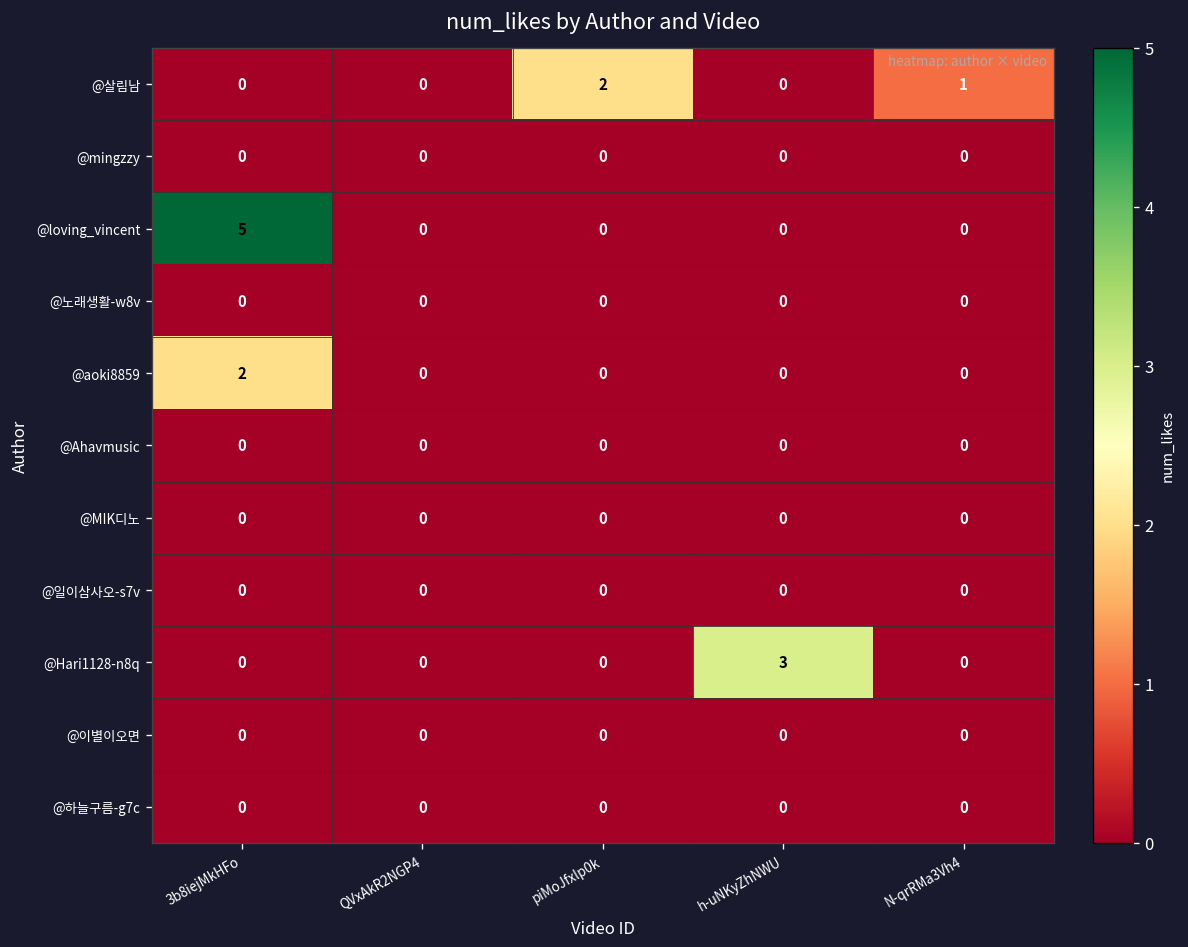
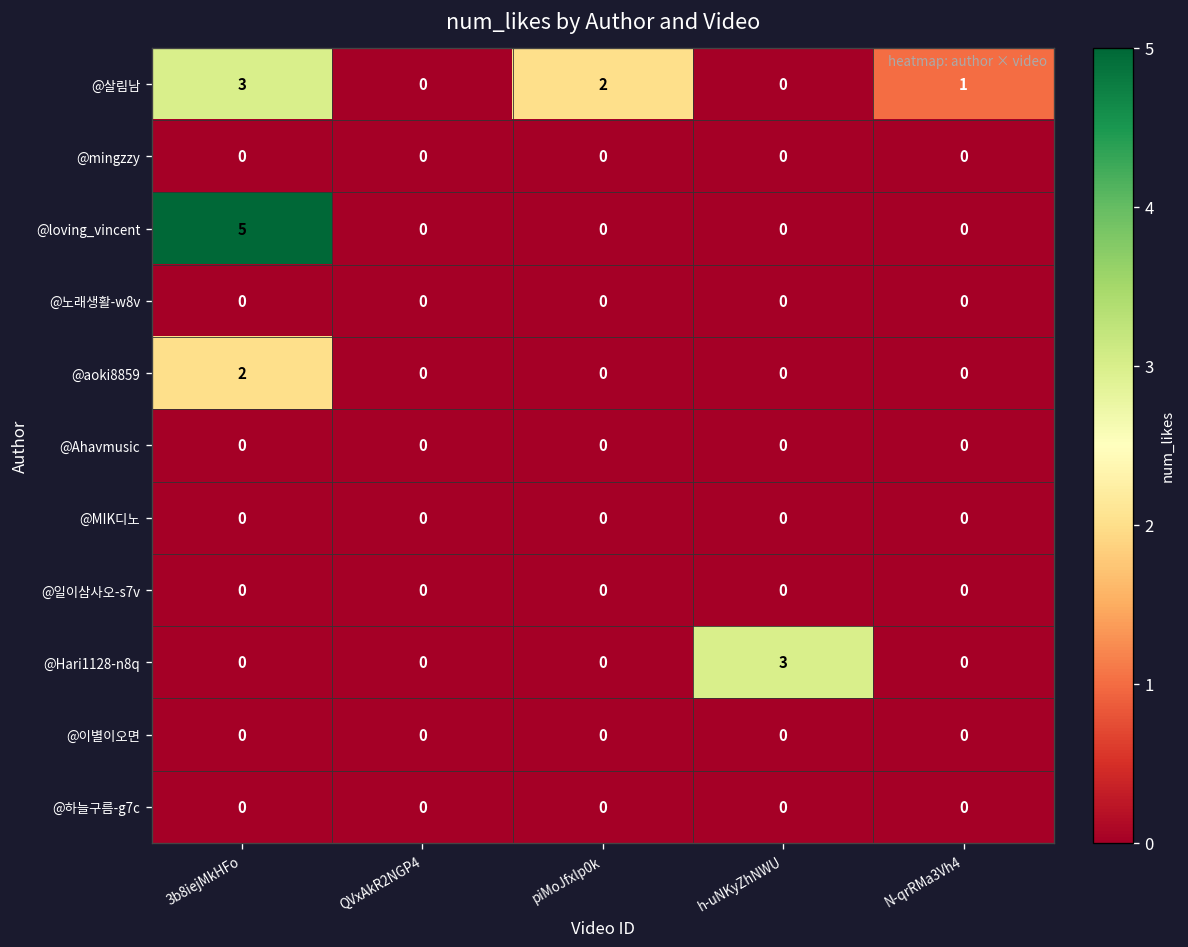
  {
    "@살림남": {
-     "3b8iejMkHFo": 0,
+     "3b8iejMkHFo": 3,
      "QVxAkR2NGP4": 0,
      "piMoJfxlp0k": 2,
      "h-uNKyZhNWU": 0
    },
    "@mingzzy": {
      "3b8iejMkHFo": 0,
      "QVxAkR2NGP4": 0,
      "piMoJfxlp0k": 0,
      "h-uNKyZhNWU": 0,
      "N-qrRMa3Vh4": 0
    },
    "@loving_vincent": {
      "3b8iejMkHFo": 5,
      "QVxAkR2NGP4": 0,
      "piMoJfxlp0k": 0,
      "h-uNKyZhNWU": 0,
      "N-qrRMa3Vh4": 0
    },
    "@노래생활-w8v": {
      "3b8iejMkHFo": 0,
      "QVxAkR2NGP4": 0,
      "piMoJfxlp0k": 0,
      "h-uNKyZhNWU": 0,
      "N-qrRMa3Vh4": 0
    },
    "@aoki8859": {
      "3b8iejMkHFo": 2,
      "QVxAkR2NGP4": 0,
      "piMoJfxlp0k": 0,
      "h-uNKyZhNWU": 0,
      "N-qrRMa3Vh4": 0
    },
    "@Ahavmusic": {
      "3b8iejMkHFo": 0,
      "QVxAkR2NGP4": 0,
      "piMoJfxlp0k": 0,
      "h-uNKyZhNWU": 0,
      "N-qrRMa3Vh4": 0
    },
    "@MIK디노": {
      "3b8iejMkHFo": 0,
      "QVxAkR2NGP4": 0,
      "piMoJfxlp0k": 0,
      "h-uNKyZhNWU": 0,
      "N-qrRMa3Vh4": 0
    },
    "@일이삼사오-s7v": {
      "3b8iejMkHFo": 0,
      "QVxAkR2NGP4": 0,
      "piMoJfxlp0k": 0,
      "h-uNKyZhNWU": 0,
      "N-qrRMa3Vh4": 0
    },
    "@Hari1128-n8q": {
      "3b8iejMkHFo": 0,
      "QVxAkR2NGP4": 0,
      "piMoJfxlp0k": 0,
      "h-uNKyZhNWU": 3,
      "N-qrRMa3Vh4": 0
    },
    "@이별이오면": {
      "3b8iejMkHFo": 0,
      "QVxAkR2NGP4": 0,
      "piMoJfxlp0k": 0,
      "h-uNKyZhNWU": 0,
      "N-qrRMa3Vh4": 0
    },
    "@하늘구름-g7c": {
      "3b8iejMkHFo": 0,
      "QVxAkR2NGP4": 0,
      "piMoJfxlp0k": 0,
      "h-uNKyZhNWU": 0,
      "N-qrRMa3Vh4": 0
    }
  }
